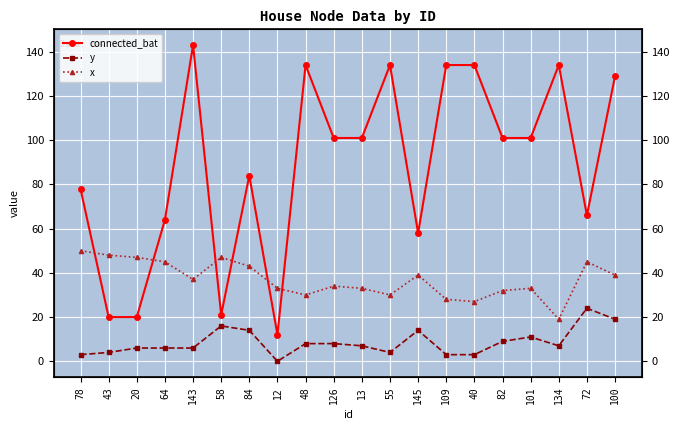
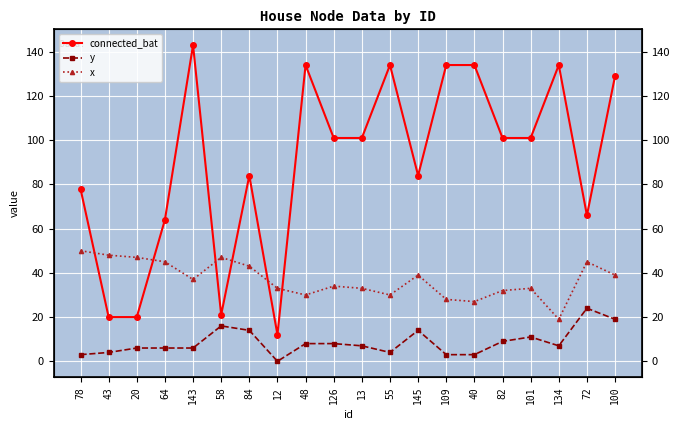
  {
    "connected_bat": {
      "78": 78,
      "43": 20,
      "20": 20,
      "64": 64,
      "143": 143,
      "58": 21,
      "84": 84,
      "12": 12,
      "48": 134,
      "126": 101,
      "13": 101,
      "55": 134,
-     "145": 58,
+     "145": 84,
      "109": 134,
      "40": 134,
      "82": 101,
      "101": 101,
      "134": 134,
      "72": 66,
      "100": 129
    },
    "y": {
      "78": 3,
      "43": 4,
      "20": 6,
      "64": 6,
      "143": 6,
      "58": 16,
      "84": 14,
      "12": 0,
      "48": 8,
      "126": 8,
      "13": 7,
      "55": 4,
      "145": 14,
      "109": 3,
      "40": 3,
      "82": 9,
      "101": 11,
      "134": 7,
      "72": 24,
      "100": 19
    },
    "x": {
      "78": 50,
      "43": 48,
      "20": 47,
      "64": 45,
      "143": 37,
      "58": 47,
      "84": 43,
      "12": 33,
      "48": 30,
      "126": 34,
      "13": 33,
      "55": 30,
      "145": 39,
      "109": 28,
      "40": 27,
      "82": 32,
      "101": 33,
      "134": 19,
      "72": 45,
      "100": 39
    }
  }
